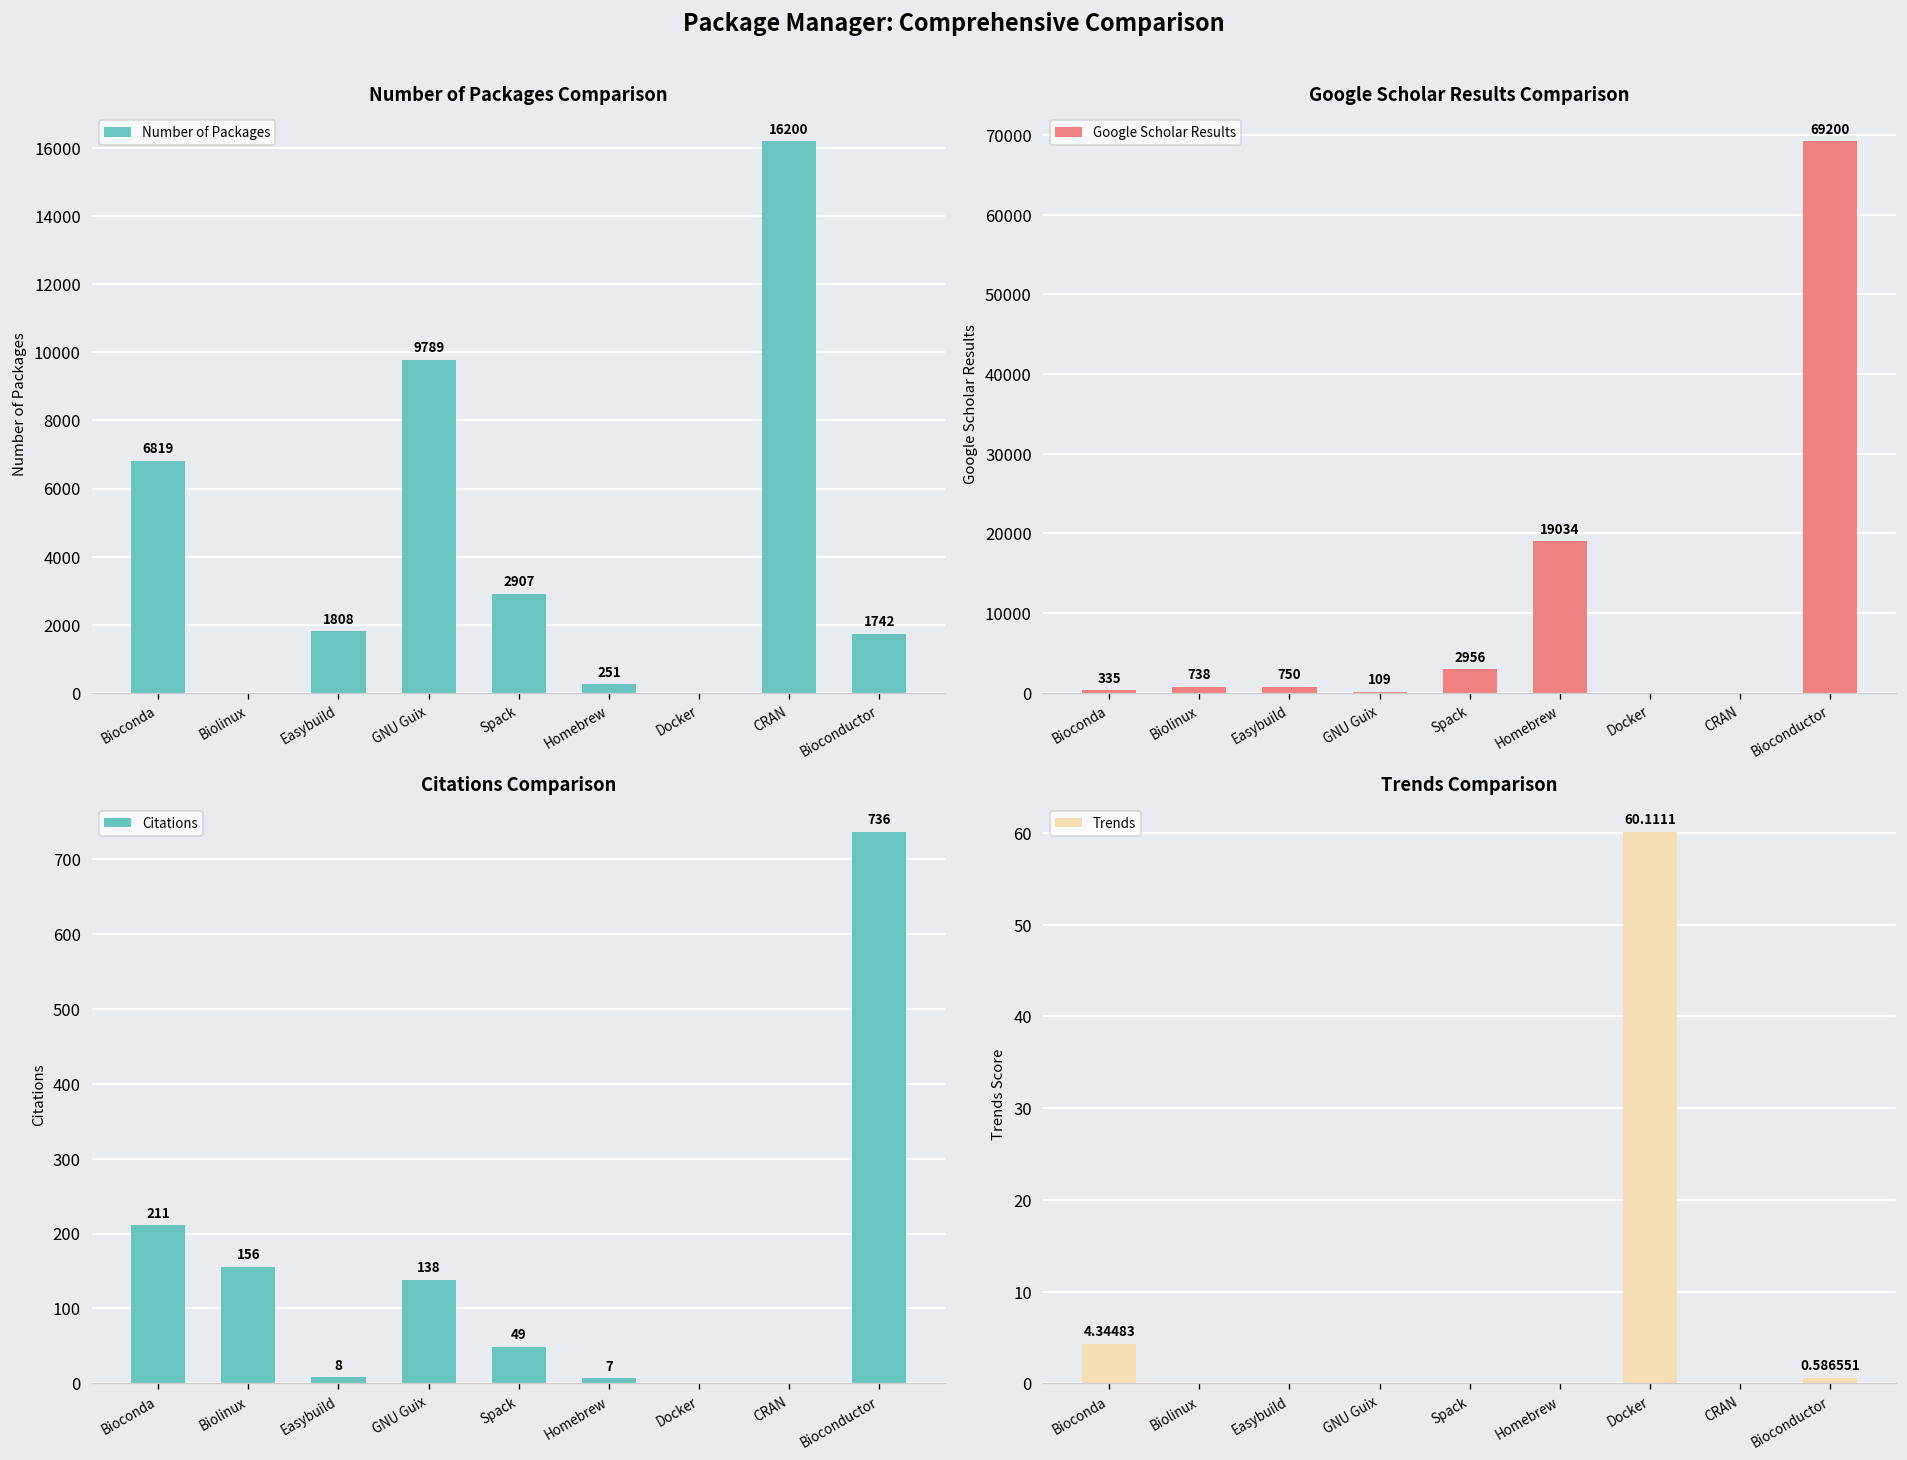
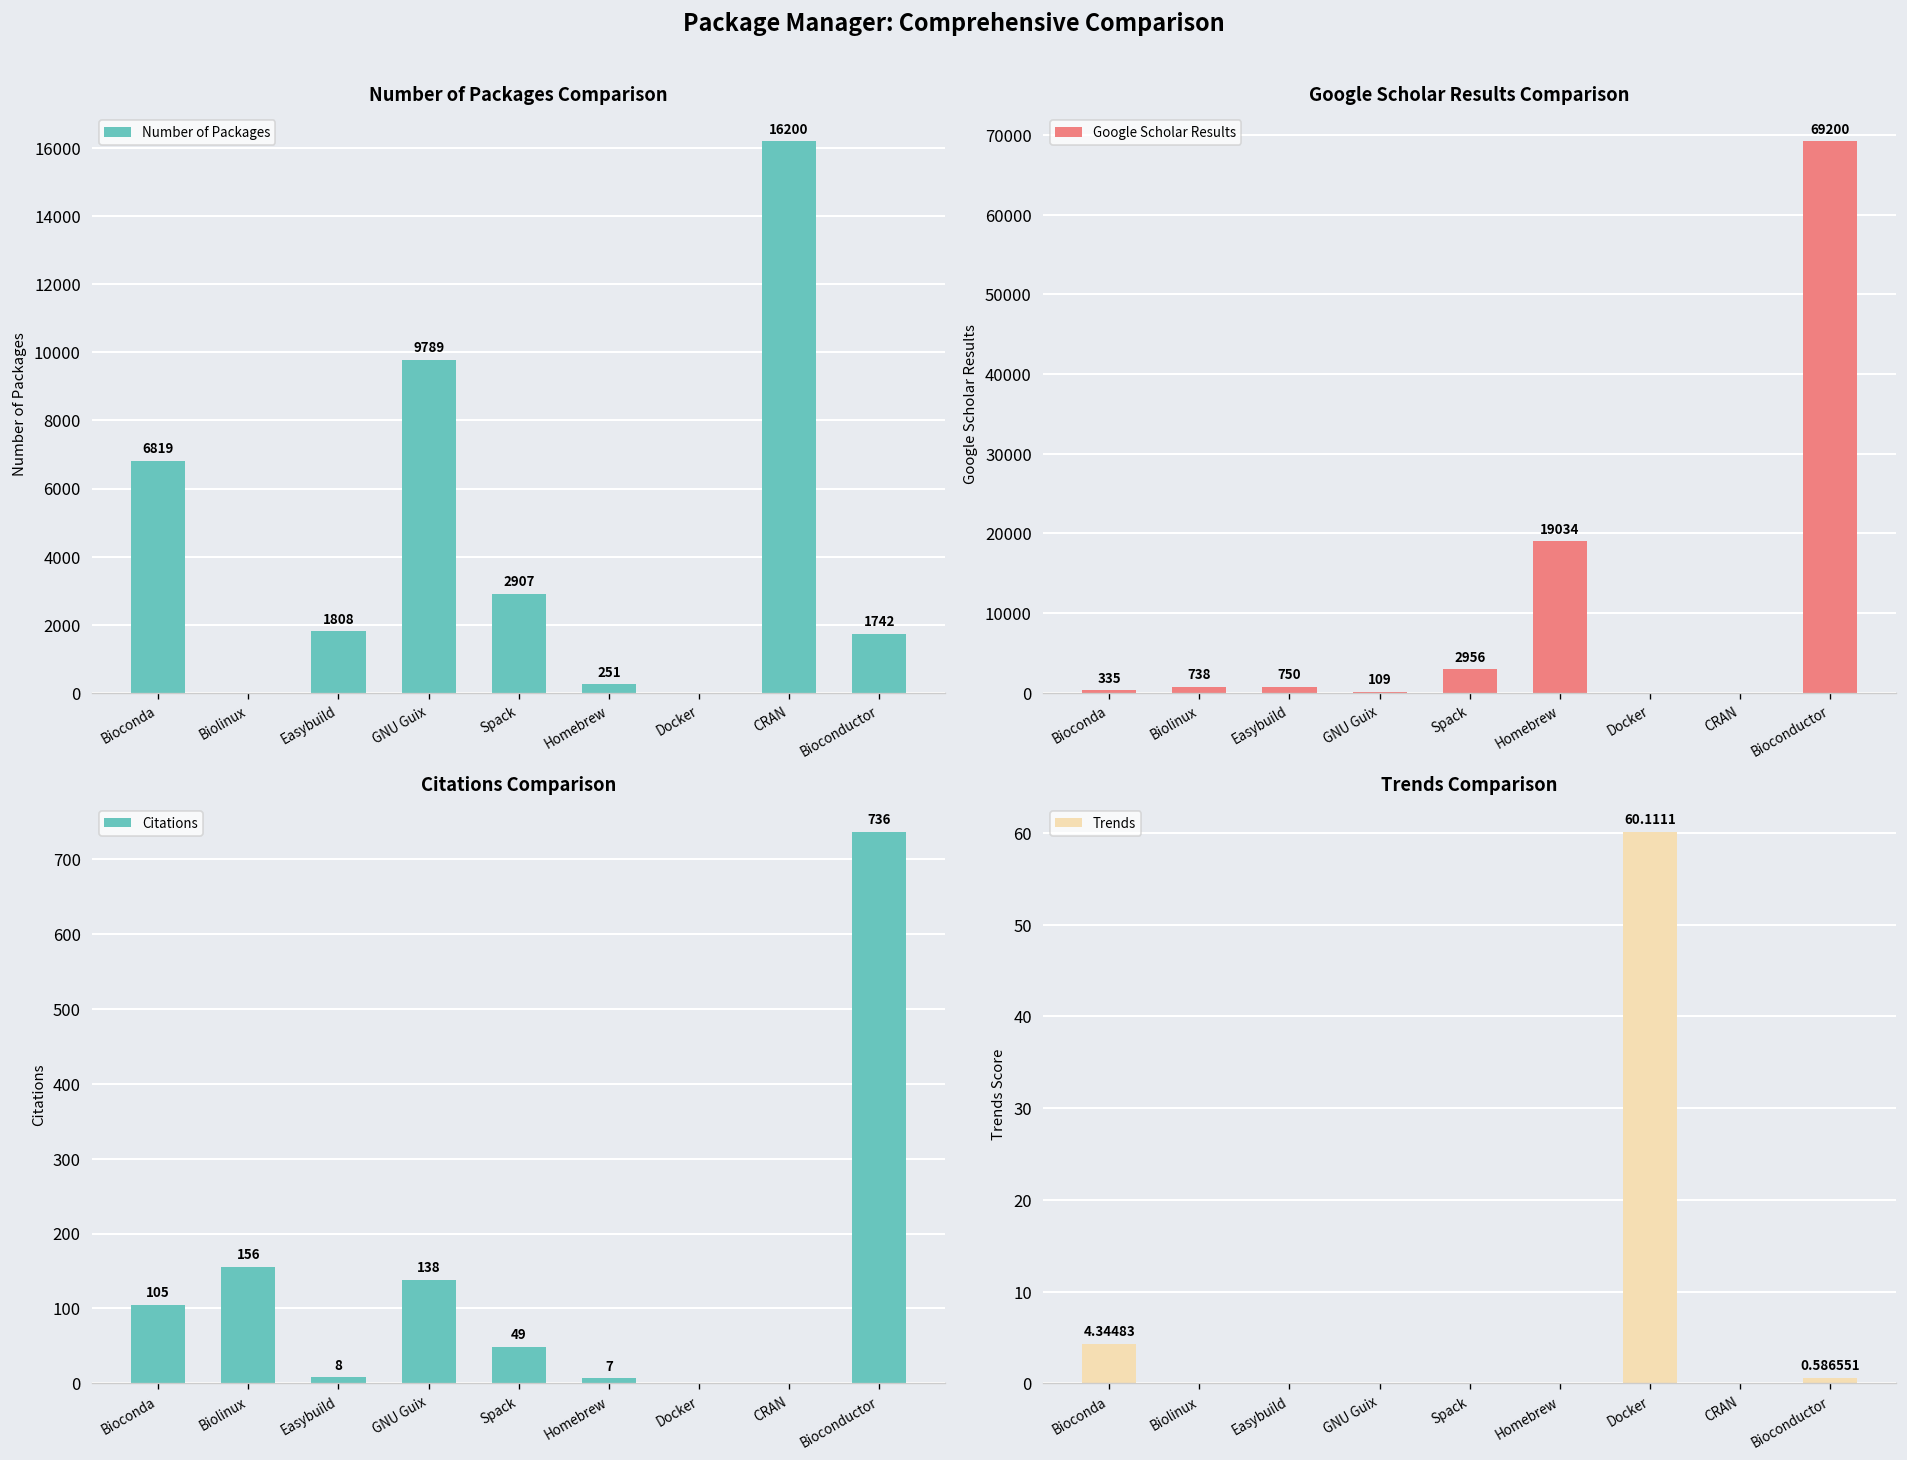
  {
    "Number of Packages Comparison": {
      "Bioconda": 6819,
      "Easybuild": 1808,
      "GNU Guix": 9789,
      "Spack": 2907,
      "Homebrew": 251,
      "CRAN": 16200,
      "Bioconductor": 1742
    },
    "Google Scholar Results Comparison": {
      "Bioconda": 335,
      "Biolinux": 738,
      "Easybuild": 750,
      "GNU Guix": 109,
      "Spack": 2956,
      "Homebrew": 19034,
      "Bioconductor": 69200
    },
    "Citations Comparison": {
-     "Bioconda": 211,
+     "Bioconda": 105,
      "Biolinux": 156,
      "Easybuild": 8,
      "GNU Guix": 138,
      "Spack": 49,
      "Homebrew": 7,
      "Bioconductor": 736
    },
    "Trends Comparison": {
      "Bioconda": 4.34483,
      "Docker": 60.1111,
      "Bioconductor": 0.586551
    }
  }
